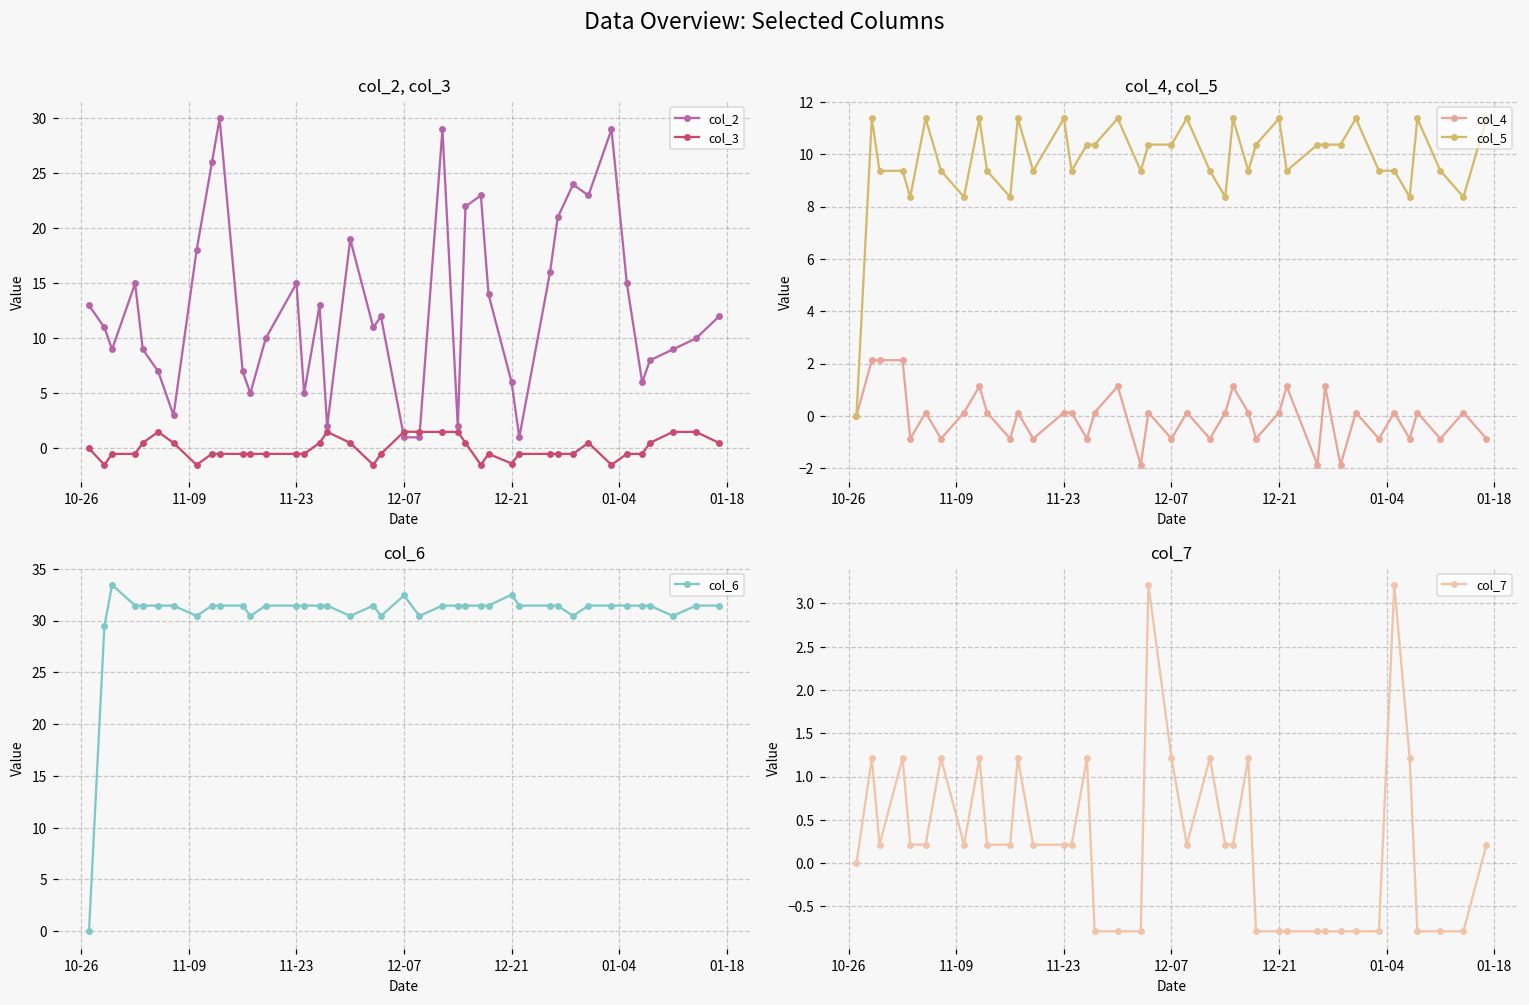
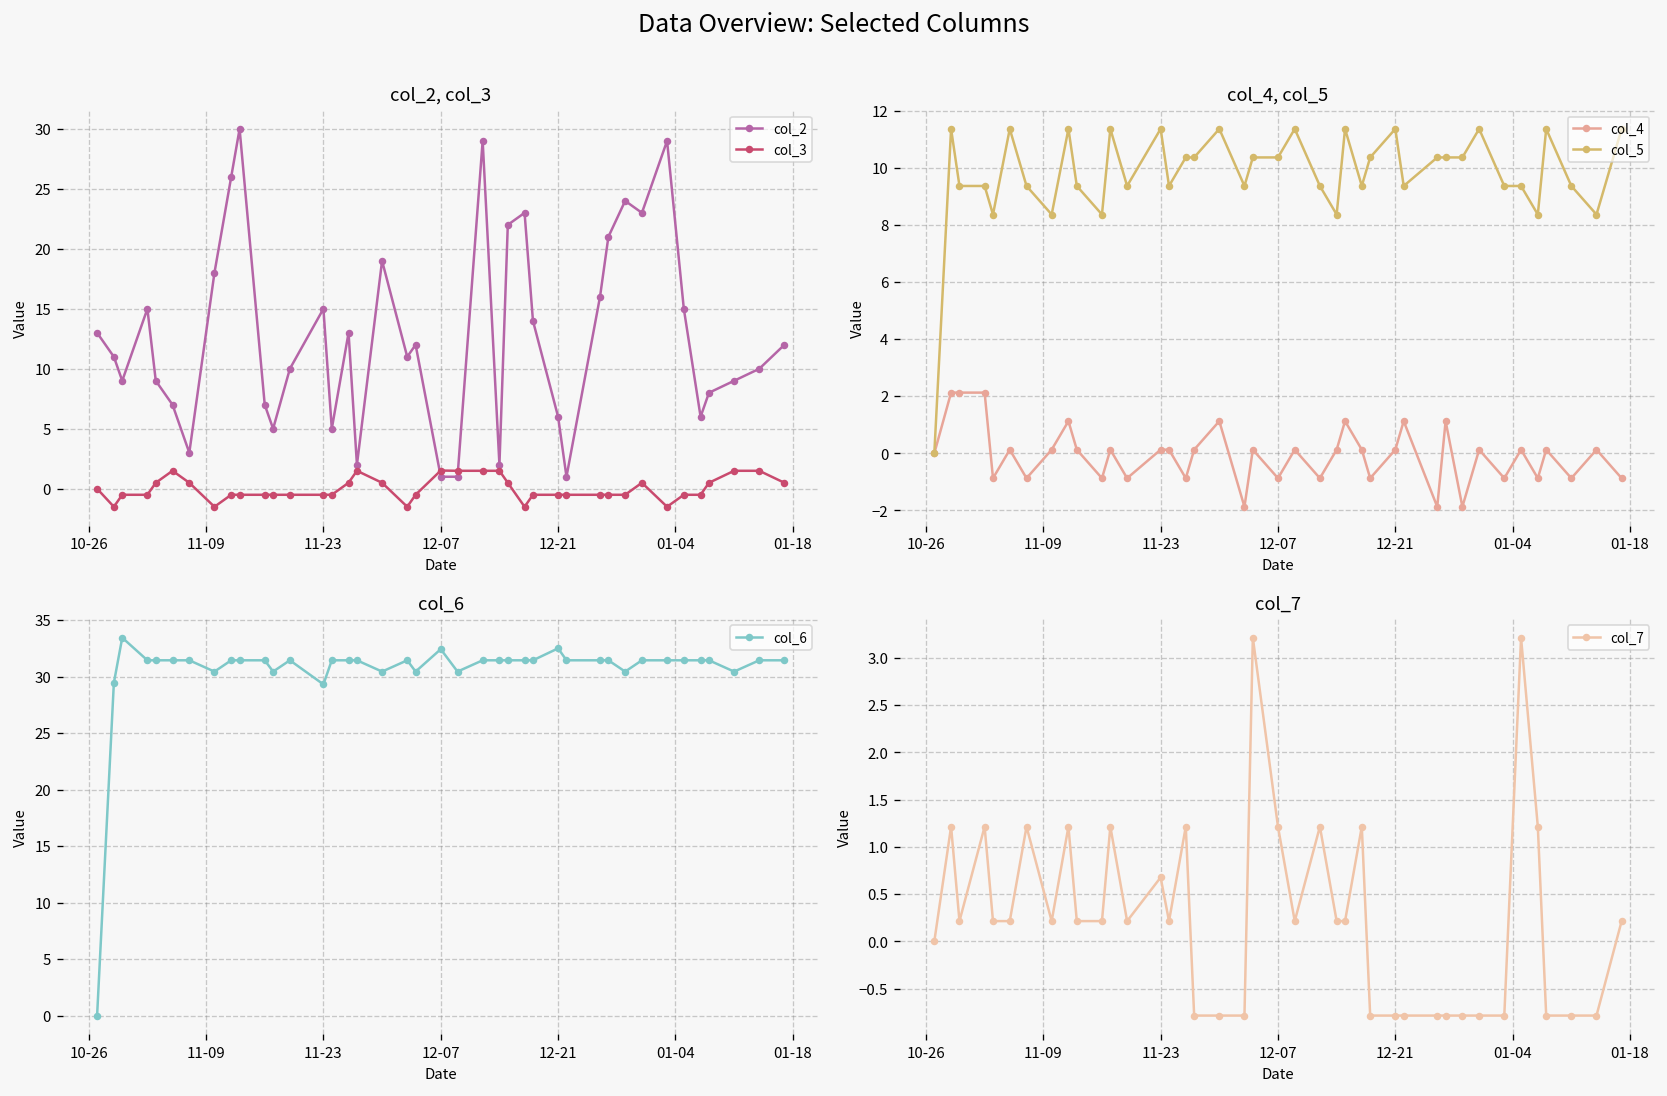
  {
    "col_2, col_3": {
      "col_2": {
        "11-23": 15,
        "12-07": 1,
        "12-21": 6
      },
      "col_3": {
        "11-23": -1,
        "12-07": 2,
-       "12-21": -1.4
+       "12-21": -0.5
      }
    },
    "col_6": {
-     "11-23": 31,
+     "11-23": 29,
      "12-07": 32,
      "12-21": 32
    },
    "col_7": {
-     "11-23": 0.2,
+     "11-23": 0.7,
      "12-07": 1.2,
      "12-21": -0.8
    }
  }
